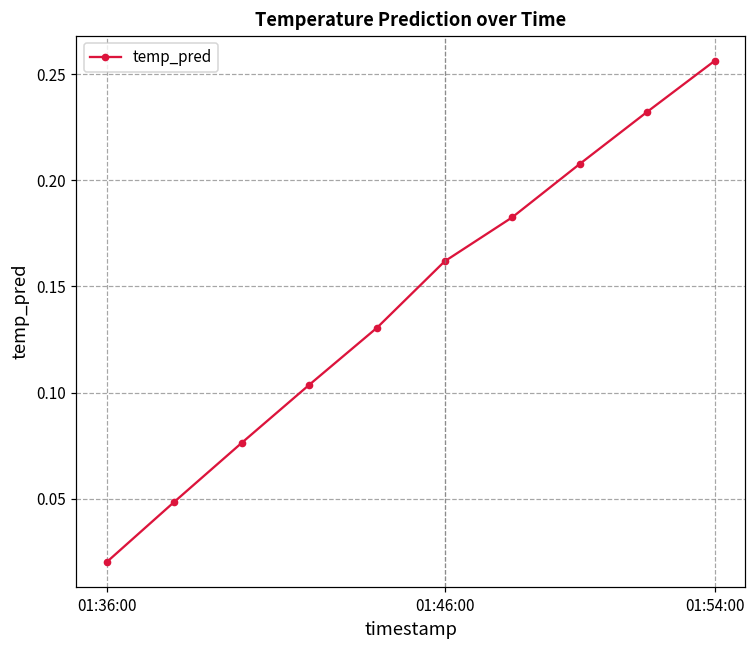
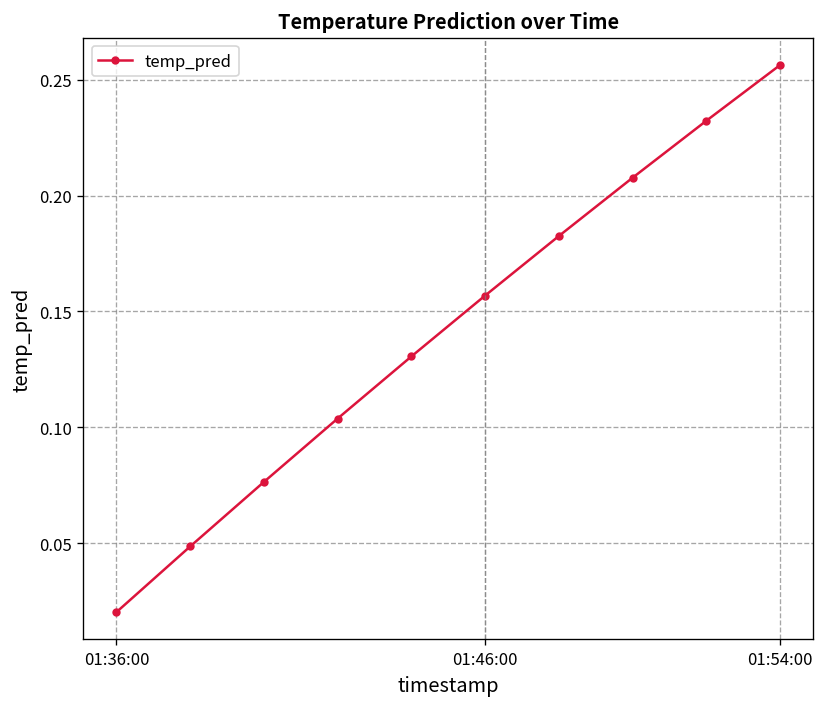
  {
    "01:36:00": 0.020,
-   "01:46:00": 0.162,
+   "01:46:00": 0.157,
    "01:54:00": 0.256
  }
